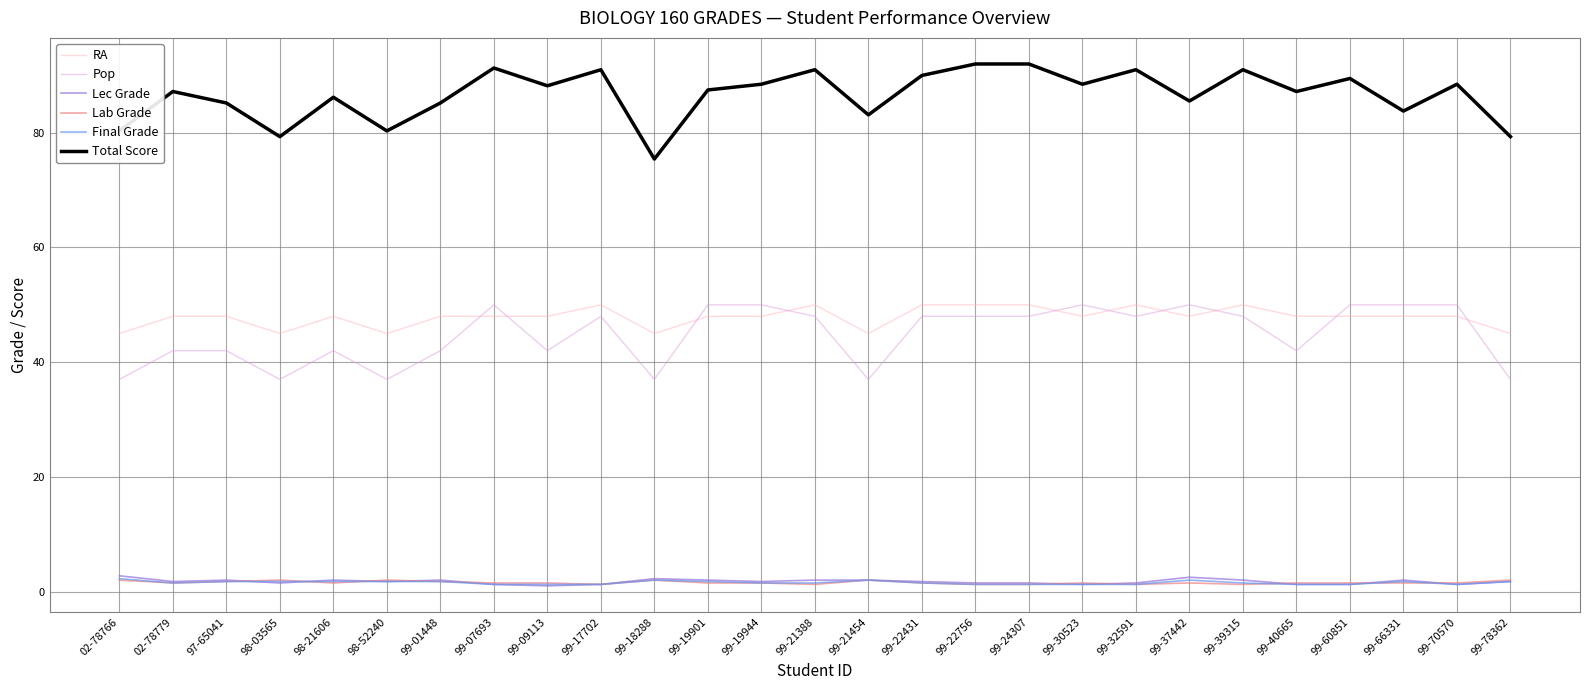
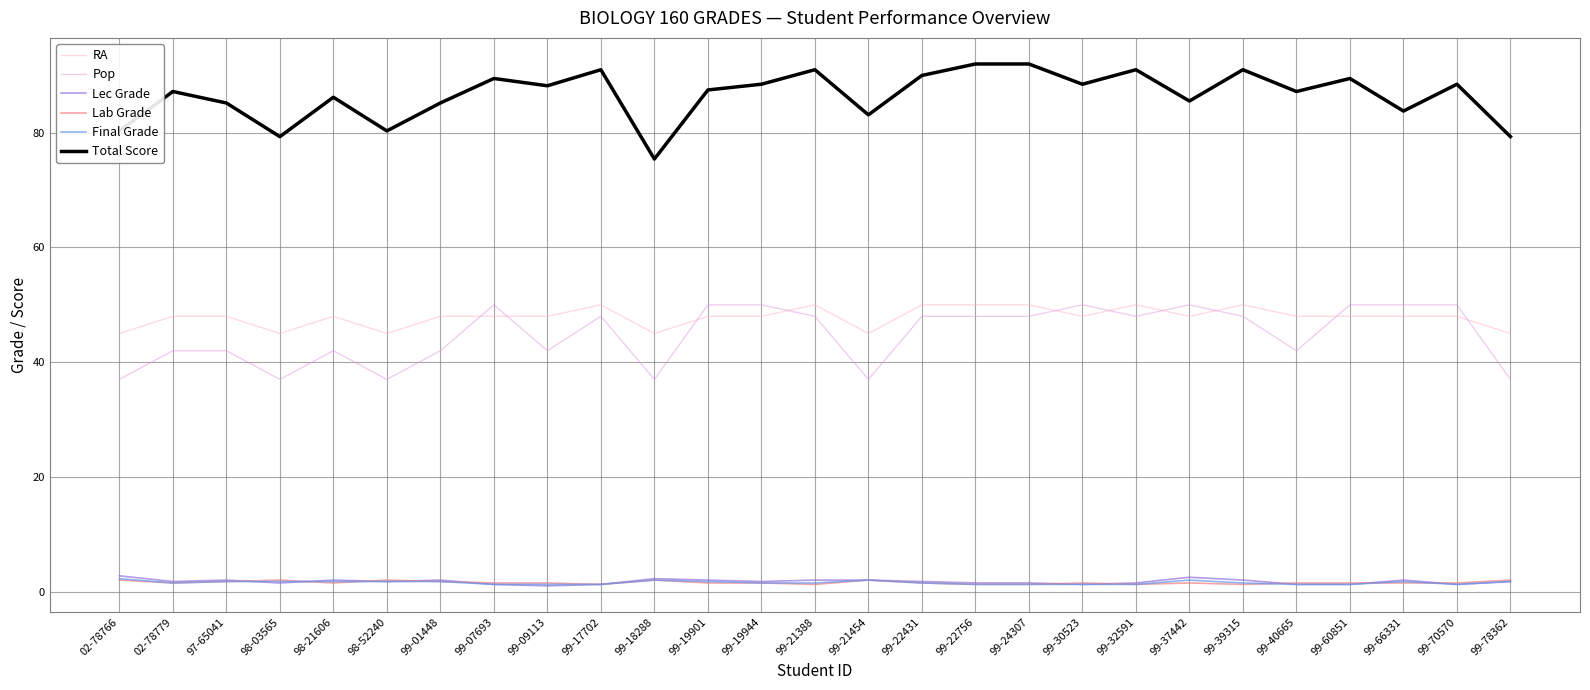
  {
    "Lec Grade": {
      "02-78766": 3,
      "99-21388": 2,
      "99-37442": 3,
      "99-39315": 2
    },
    "Lab Grade": {
      "99-37442": 2
    },
    "Final Grade": {
      "99-37442": 2
    },
    "Total Score": {
      "02-78779": 87,
      "97-65041": 85,
      "98-03565": 79,
      "98-21606": 86,
      "98-52240": 80,
      "99-01448": 85,
-     "99-07693": 91,
+     "99-07693": 89,
      "99-09113": 88,
      "99-17702": 91,
      "99-18288": 75,
      "99-19901": 87,
      "99-19944": 88,
      "99-21388": 91,
      "99-21454": 83,
      "99-22431": 90,
      "99-22756": 92,
      "99-24307": 92,
      "99-30523": 88,
      "99-32591": 91,
      "99-37442": 86,
      "99-39315": 91,
      "99-40665": 87,
      "99-60851": 89,
      "99-66331": 84,
      "99-70570": 88,
      "99-78362": 79
    }
  }
